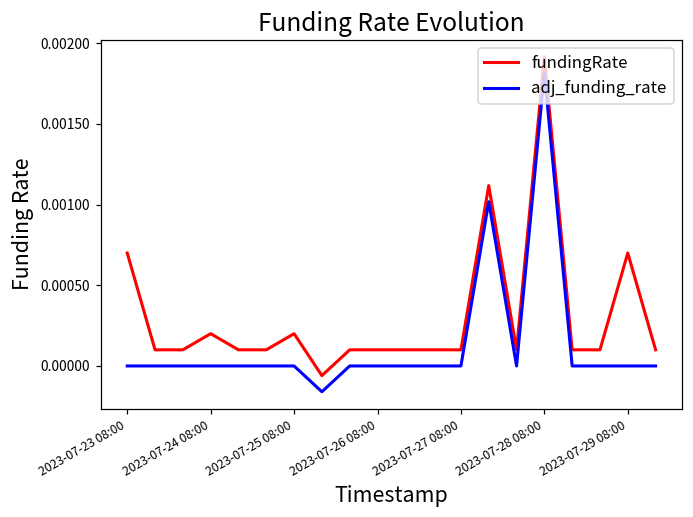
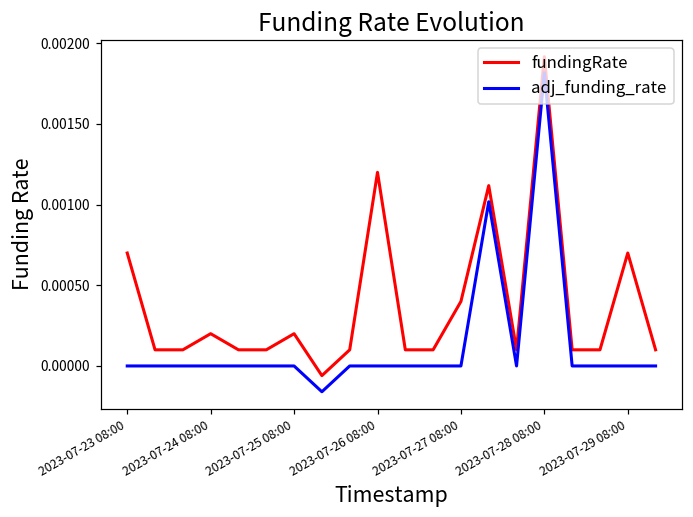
  {
    "fundingRate": {
      "2023-07-23 08:00": 0.0007,
      "2023-07-24 08:00": 0.0002,
      "2023-07-25 08:00": 0.0002,
-     "2023-07-26 08:00": 0.0001,
-     "2023-07-27 08:00": 0.0001,
+     "2023-07-26 08:00": 0.0012,
+     "2023-07-27 08:00": 0.0004,
      "2023-07-29 08:00": 0.0007
    },
    "adj_funding_rate": {
      "2023-07-23 08:00": 0.0000,
      "2023-07-24 08:00": 0.0000,
      "2023-07-25 08:00": 0.0000,
      "2023-07-26 08:00": 0.0000,
      "2023-07-27 08:00": 0.0000,
      "2023-07-29 08:00": 0.0000
    }
  }
